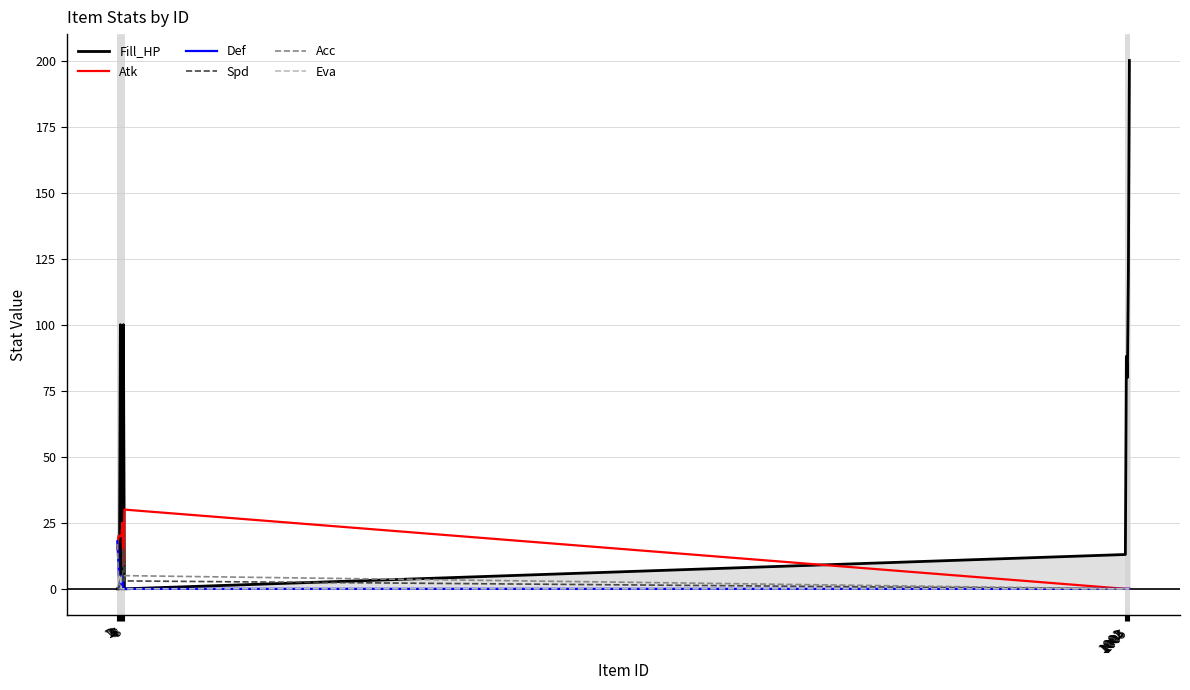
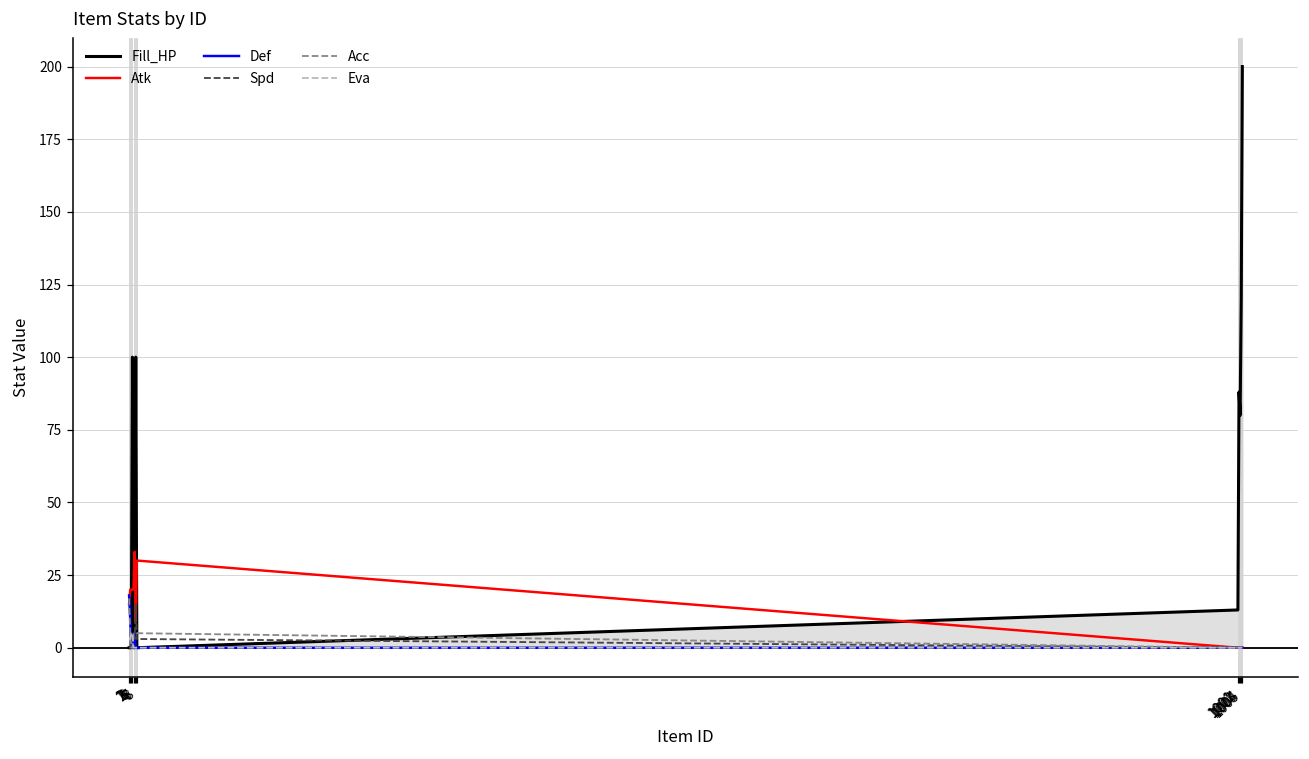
  {
    "Atk": {
      "1": 15,
      "2": 20,
      "3": 20,
      "4": 20,
      "5": 20,
-     "6": 25,
+     "6": 33,
      "7": 9,
      "8": 30
    },
    "Def": {
      "1": 18,
      "2": 10
    },
    "Spd": {
      "6": 3,
      "7": 15,
      "8": 3
    },
    "Acc": {
      "1": 17
    }
  }
